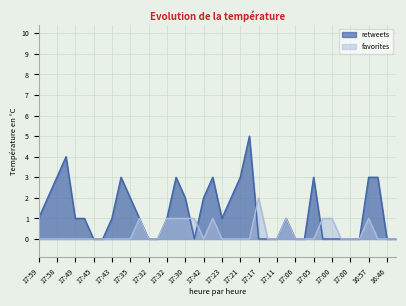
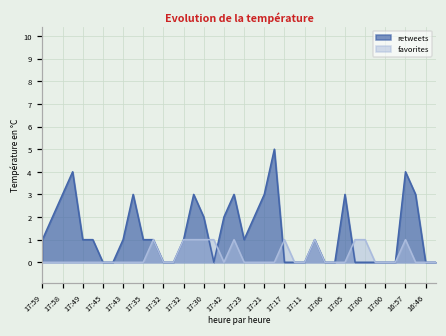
  {
    "retweets": {
      "17:49": 1,
      "17:43": 1,
-     "17:35": 2,
+     "17:35": 1,
      "17:42": 2,
      "17:23": 1,
      "17:21": 3,
      "17:17": 0,
-     "16:57": 3
+     "16:57": 4
    },
    "favorites": {
      "17:49": 0,
      "17:43": 0,
      "17:35": 0,
      "17:42": 0,
      "17:23": 0,
      "17:21": 0,
-     "17:17": 2,
+     "17:17": 1,
      "16:57": 1
    }
  }
